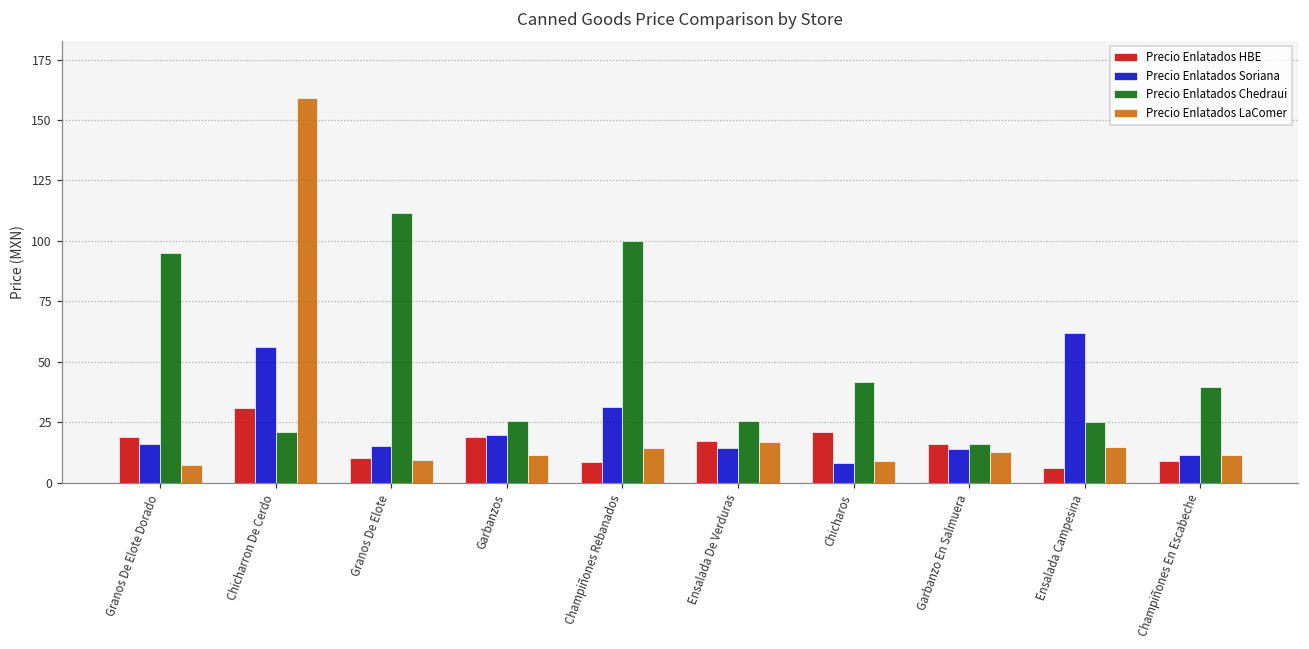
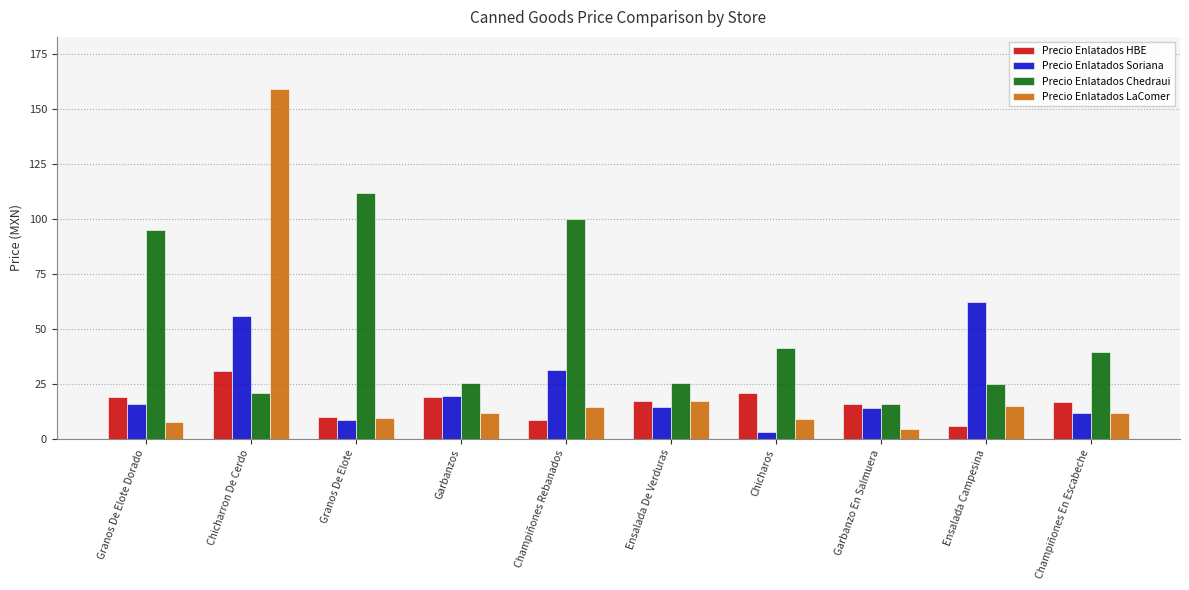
  {
    "Precio Enlatados HBE": {
      "Granos De Elote Dorado": 19,
      "Chicharron De Cerdo": 31,
      "Granos De Elote": 10,
      "Garbanzos": 19,
      "Champiñones Rebanados": 9,
      "Ensalada De Verduras": 17,
      "Chicharos": 21,
      "Garbanzo En Salmuera": 16,
      "Ensalada Campesina": 6,
-     "Champiñones En Escabeche": 9
+     "Champiñones En Escabeche": 17
    },
    "Precio Enlatados Soriana": {
      "Granos De Elote Dorado": 16,
      "Chicharron De Cerdo": 56,
-     "Granos De Elote": 15,
+     "Granos De Elote": 9,
      "Garbanzos": 20,
      "Champiñones Rebanados": 31,
      "Ensalada De Verduras": 15,
-     "Chicharos": 8,
+     "Chicharos": 3,
      "Garbanzo En Salmuera": 14,
      "Ensalada Campesina": 62,
      "Champiñones En Escabeche": 12
    },
    "Precio Enlatados Chedraui": {
      "Granos De Elote Dorado": 95,
      "Chicharron De Cerdo": 21,
      "Granos De Elote": 112,
      "Garbanzos": 26,
      "Champiñones Rebanados": 100,
      "Ensalada De Verduras": 26,
      "Chicharos": 42,
      "Garbanzo En Salmuera": 16,
      "Ensalada Campesina": 25,
      "Champiñones En Escabeche": 40
    },
    "Precio Enlatados LaComer": {
      "Granos De Elote Dorado": 7,
      "Chicharron De Cerdo": 159,
      "Granos De Elote": 9,
      "Garbanzos": 12,
      "Champiñones Rebanados": 15,
      "Ensalada De Verduras": 17,
      "Chicharos": 9,
-     "Garbanzo En Salmuera": 13,
+     "Garbanzo En Salmuera": 4,
      "Ensalada Campesina": 15,
      "Champiñones En Escabeche": 12
    }
  }
